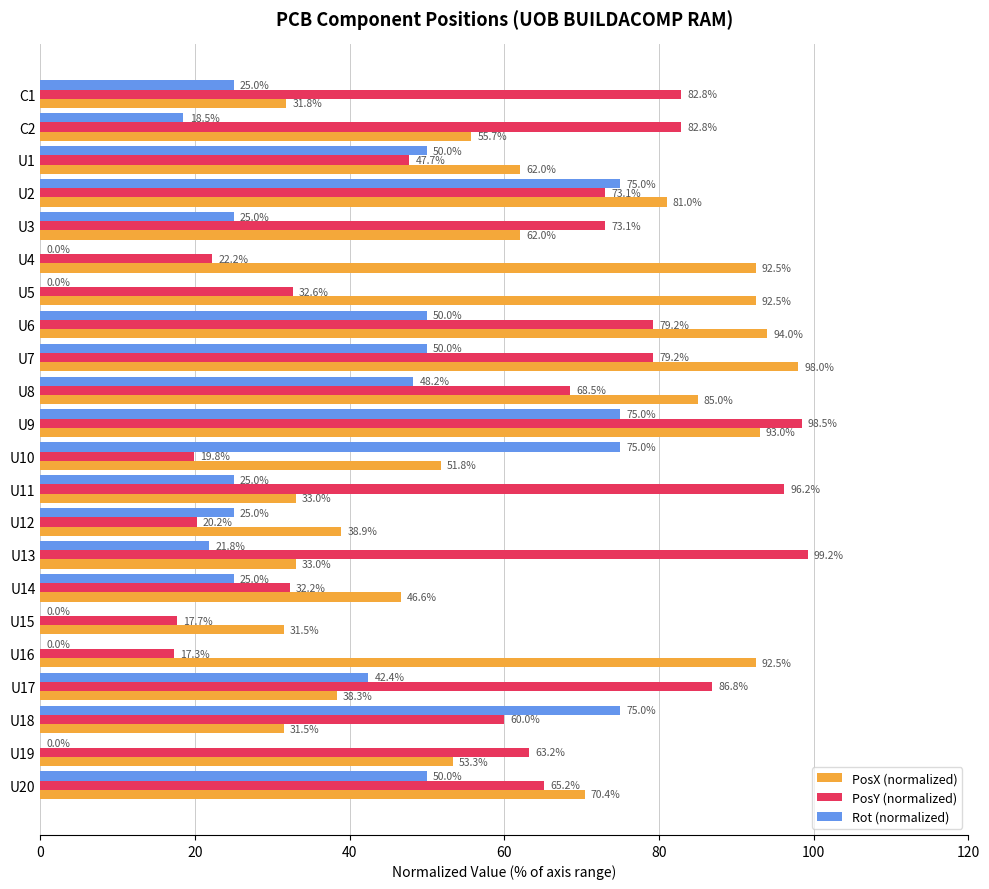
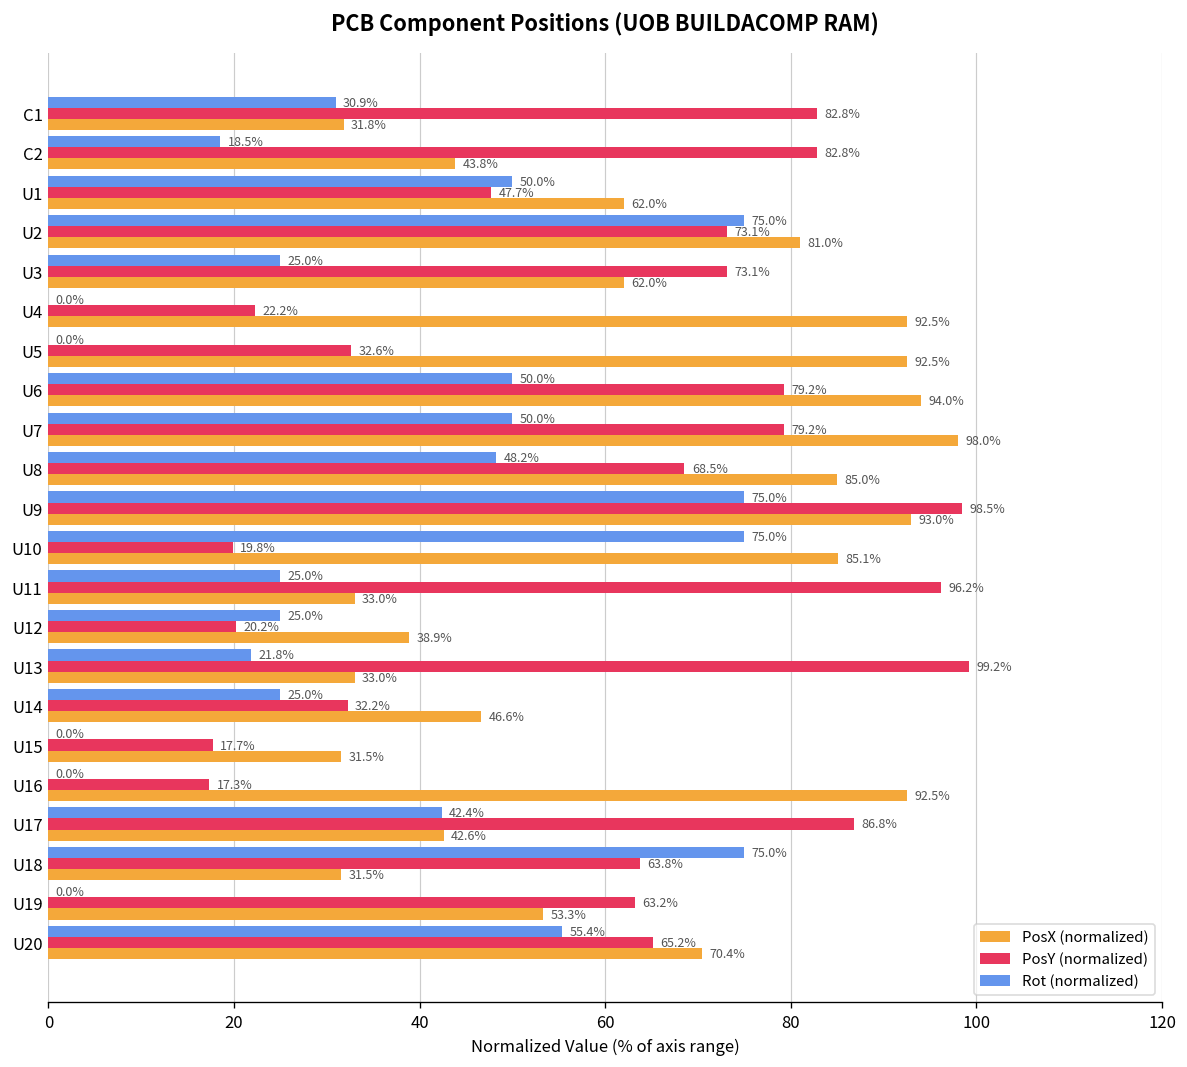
  {
    "PosX (normalized)": {
      "C1": "31.8%",
-     "C2": "55.7%",
+     "C2": "43.8%",
      "U1": "62.0%",
      "U2": "81.0%",
      "U3": "62.0%",
      "U4": "92.5%",
      "U5": "92.5%",
      "U6": "94.0%",
      "U7": "98.0%",
      "U8": "85.0%",
      "U9": "93.0%",
-     "U10": "51.8%",
+     "U10": "85.1%",
      "U11": "33.0%",
      "U12": "38.9%",
      "U13": "33.0%",
      "U14": "46.6%",
      "U15": "31.5%",
      "U16": "92.5%",
-     "U17": "38.3%",
+     "U17": "42.6%",
      "U18": "31.5%",
      "U19": "53.3%",
      "U20": "70.4%"
    },
    "PosY (normalized)": {
      "C1": "82.8%",
      "C2": "82.8%",
      "U1": "47.7%",
      "U2": "73.1%",
      "U3": "73.1%",
      "U4": "22.2%",
      "U5": "32.6%",
      "U6": "79.2%",
      "U7": "79.2%",
      "U8": "68.5%",
      "U9": "98.5%",
      "U10": "19.8%",
      "U11": "96.2%",
      "U12": "20.2%",
      "U13": "99.2%",
      "U14": "32.2%",
      "U15": "17.7%",
      "U16": "17.3%",
      "U17": "86.8%",
-     "U18": "60.0%",
+     "U18": "63.8%",
      "U19": "63.2%",
      "U20": "65.2%"
    },
    "Rot (normalized)": {
-     "C1": "25.0%",
+     "C1": "30.9%",
      "C2": "18.5%",
      "U1": "50.0%",
      "U2": "75.0%",
      "U3": "25.0%",
      "U4": "0.0%",
      "U5": "0.0%",
      "U6": "50.0%",
      "U7": "50.0%",
      "U8": "48.2%",
      "U9": "75.0%",
      "U10": "75.0%",
      "U11": "25.0%",
      "U12": "25.0%",
      "U13": "21.8%",
      "U14": "25.0%",
      "U15": "0.0%",
      "U16": "0.0%",
      "U17": "42.4%",
      "U18": "75.0%",
      "U19": "0.0%",
-     "U20": "50.0%"
+     "U20": "55.4%"
    }
  }
